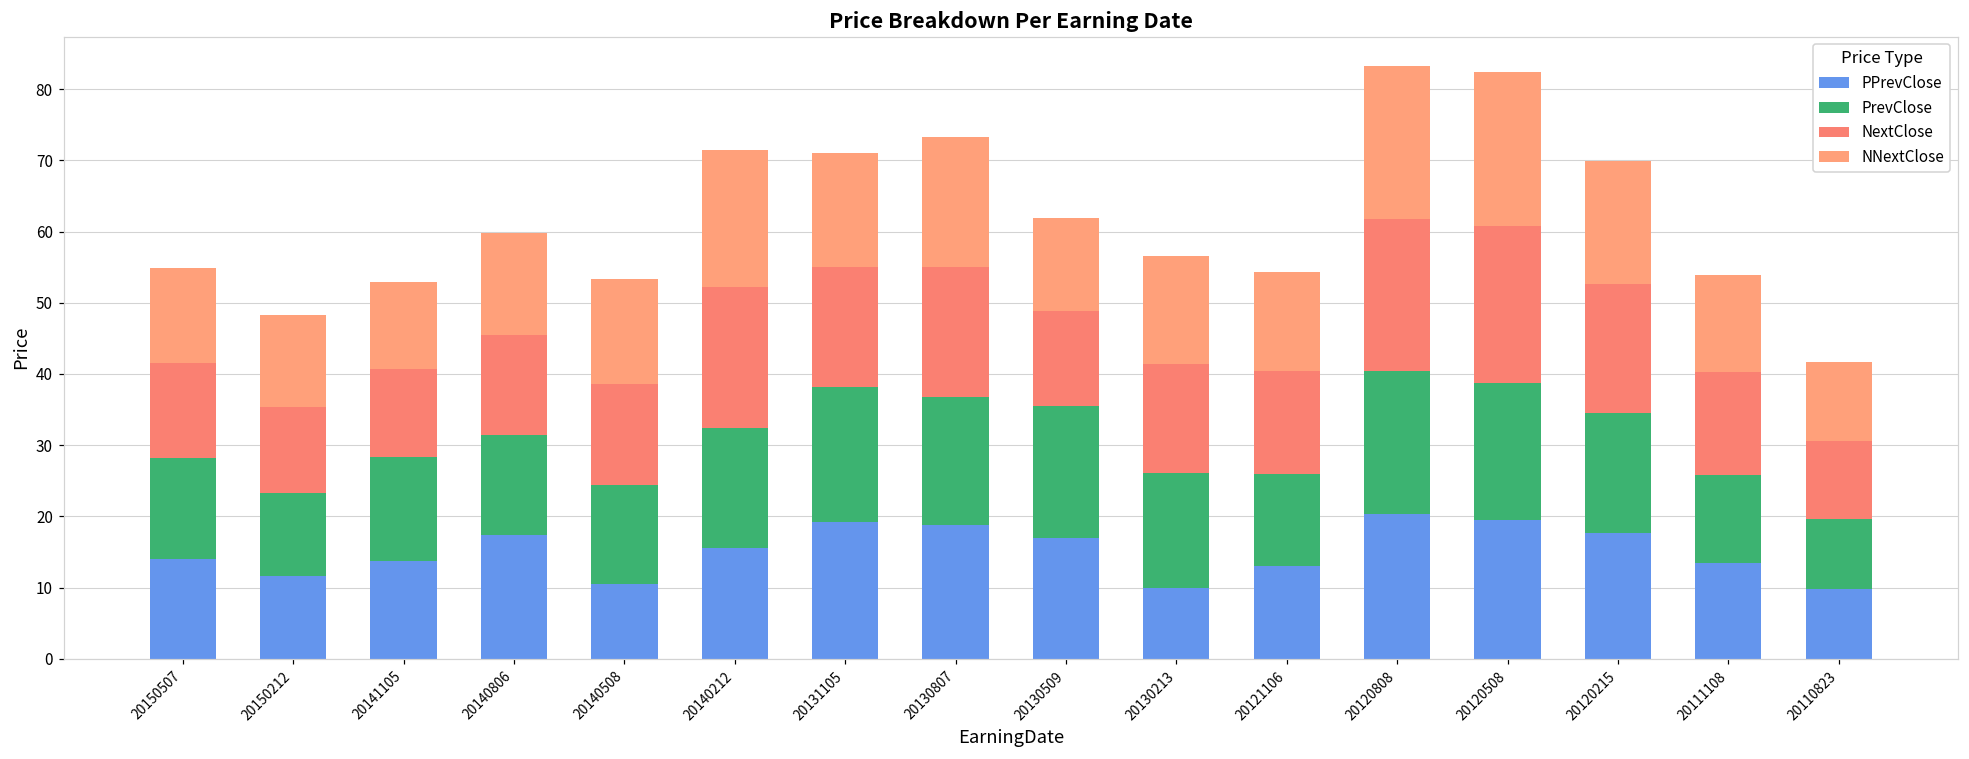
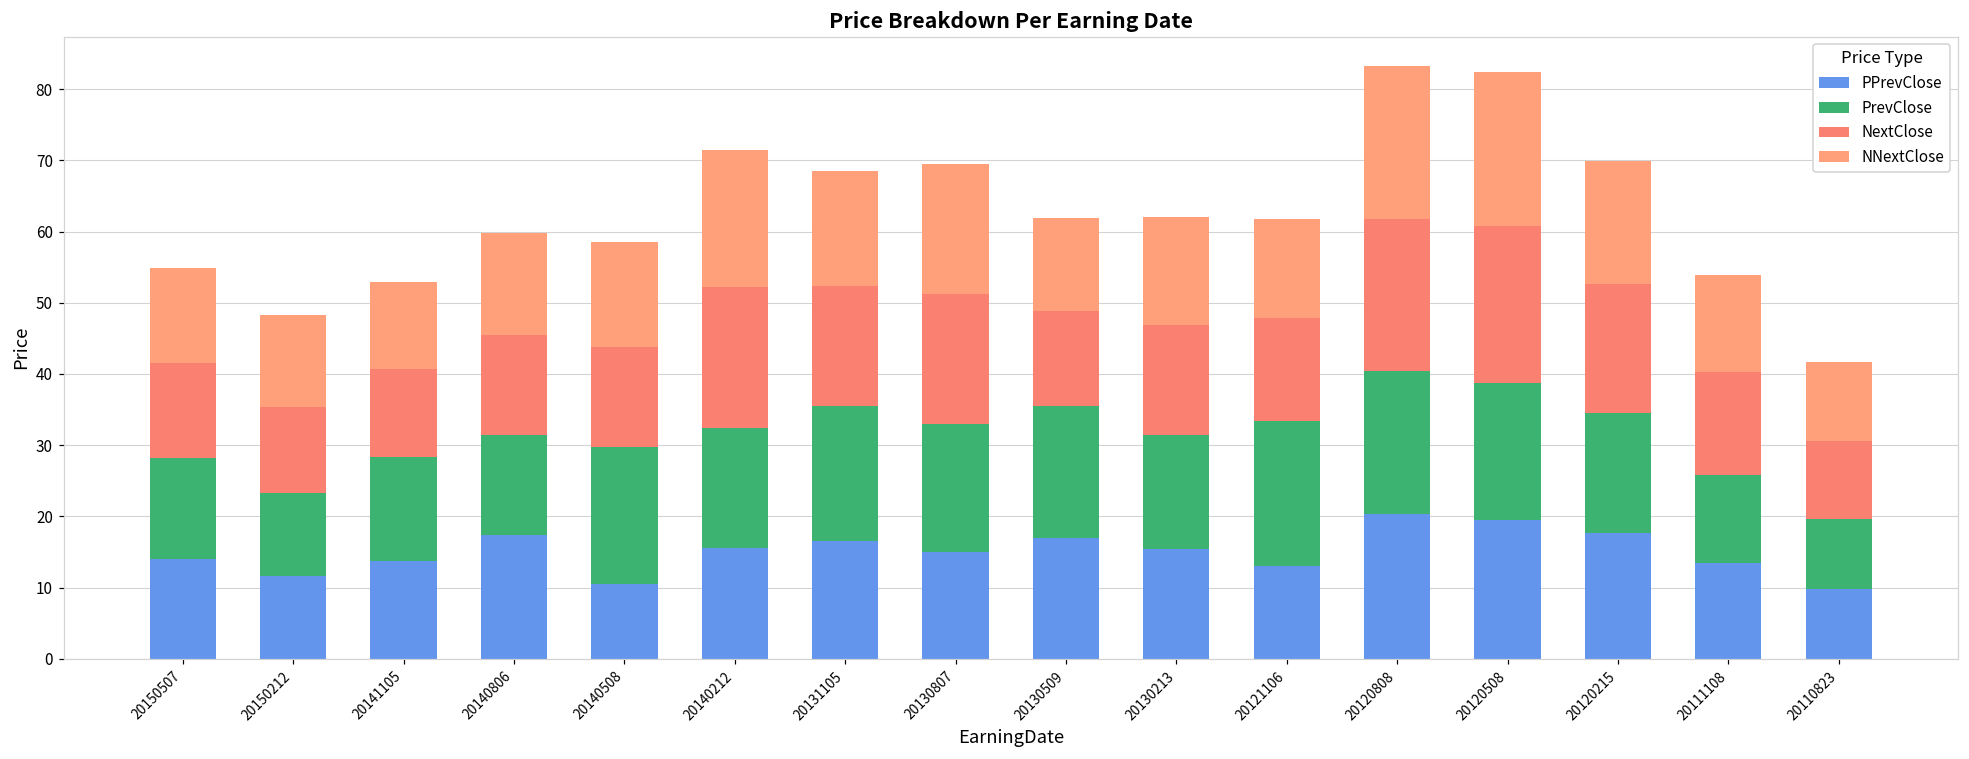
  {
    "PPrevClose": {
      "20150507": 14,
      "20150212": 12,
      "20141105": 14,
      "20140806": 17,
      "20140508": 11,
      "20140212": 16,
-     "20131105": 19,
-     "20130807": 19,
+     "20131105": 17,
+     "20130807": 15,
      "20130509": 17,
-     "20130213": 10,
+     "20130213": 15,
      "20121106": 13,
      "20120808": 20,
      "20120508": 19,
      "20120215": 18,
      "20111108": 13,
      "20110823": 10
    },
    "PrevClose": {
      "20150507": 14,
      "20150212": 12,
      "20141105": 15,
      "20140806": 14,
-     "20140508": 14,
+     "20140508": 19,
      "20140212": 17,
      "20131105": 19,
      "20130807": 18,
      "20130509": 19,
      "20130213": 16,
-     "20121106": 13,
+     "20121106": 20,
      "20120808": 20,
      "20120508": 19,
      "20120215": 17,
      "20111108": 12,
      "20110823": 10
    }
  }
